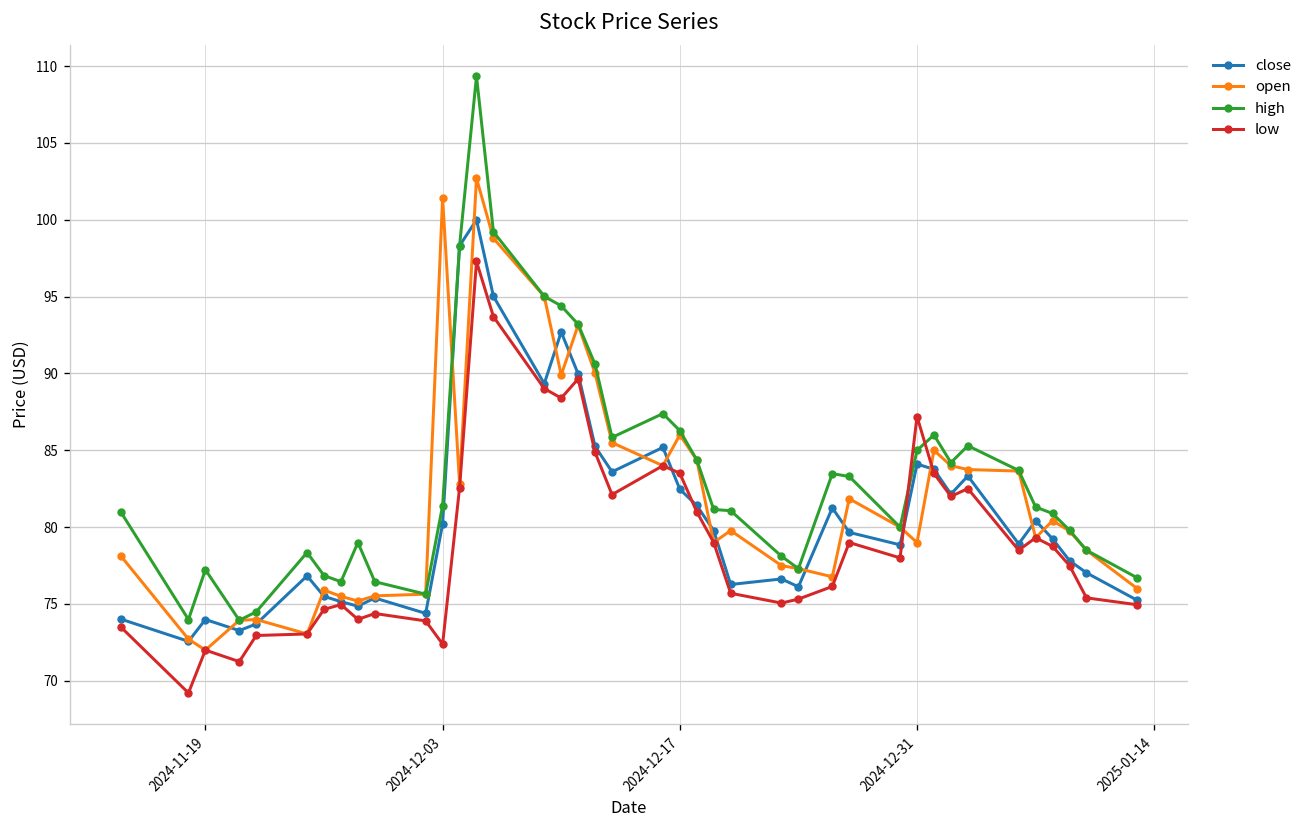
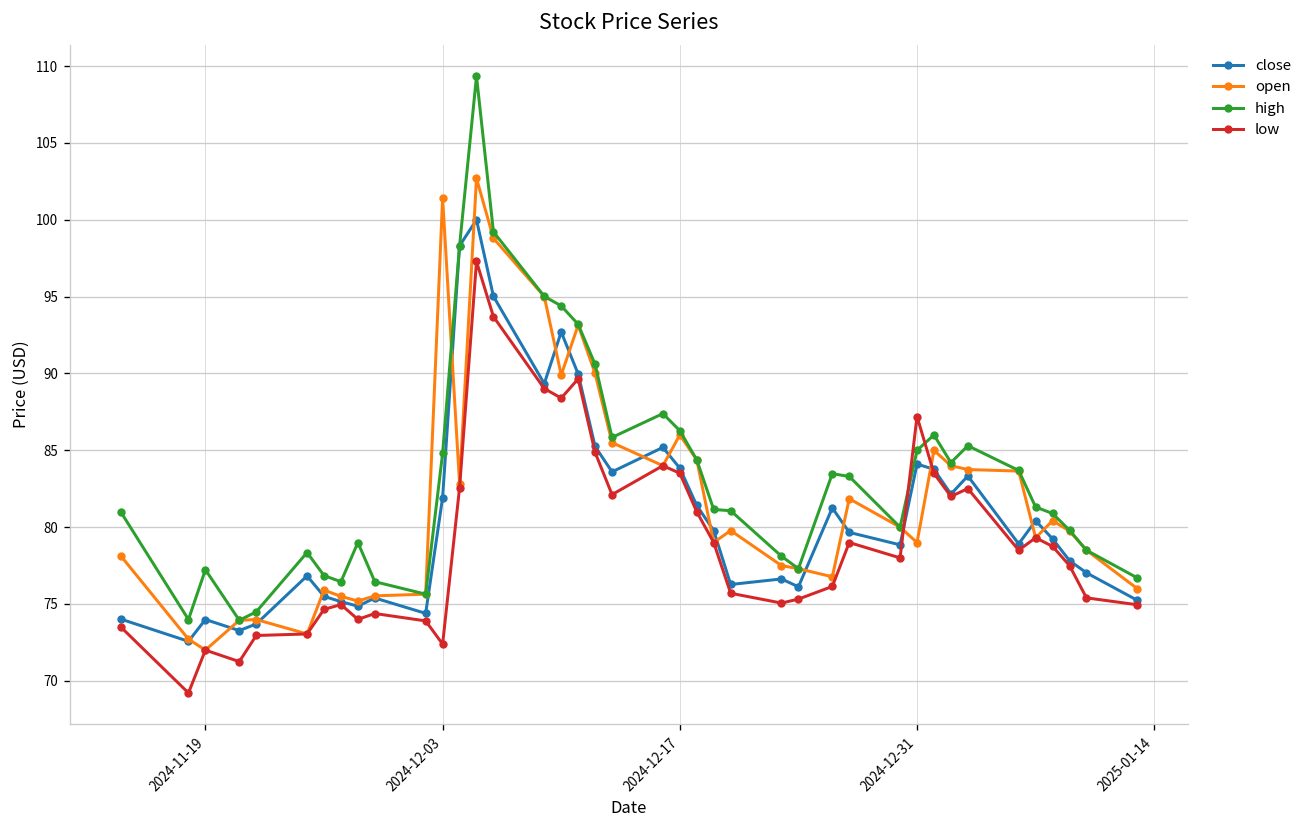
  {
    "close": {
      "2024-11-19": 74.0,
-     "2024-12-03": 80.2,
-     "2024-12-17": 82.5,
+     "2024-12-03": 81.9,
+     "2024-12-17": 83.8,
      "2024-12-31": 84.1
    },
    "open": {
      "2024-12-03": 101.4,
      "2024-12-17": 86.0,
      "2024-12-31": 79.0
    },
    "high": {
      "2024-11-19": 77.2,
-     "2024-12-03": 81.4,
+     "2024-12-03": 84.8,
      "2024-12-17": 86.3,
      "2024-12-31": 85.0
    },
    "low": {
      "2024-12-03": 72.4,
      "2024-12-17": 83.5,
      "2024-12-31": 87.2
    }
  }
